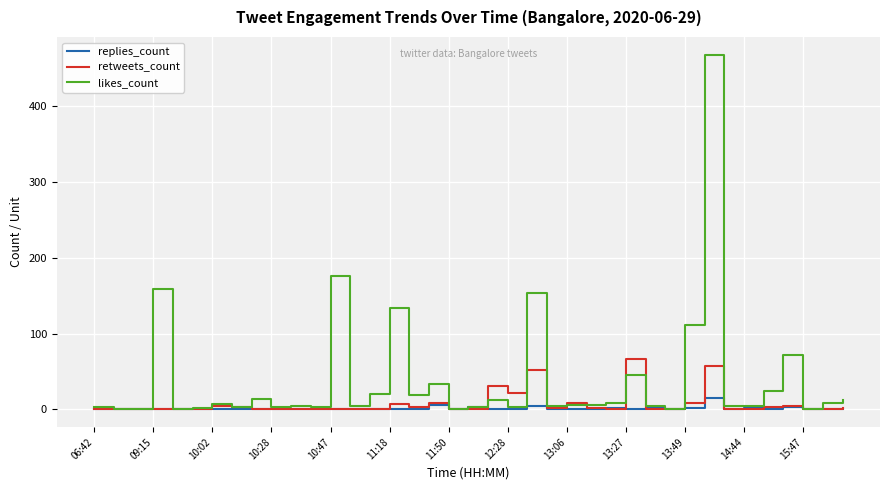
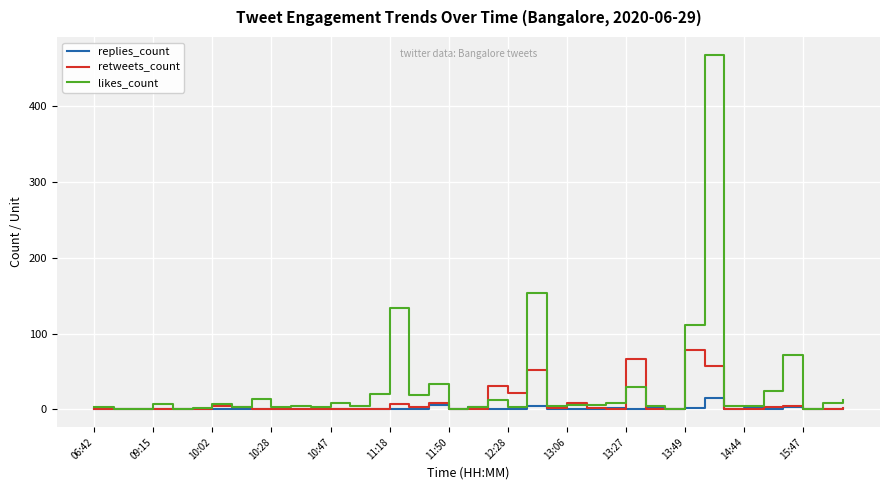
  {
    "replies_count": {
      "10:02": 0,
      "11:18": 0,
      "13:06": 0,
      "13:27": 0,
      "13:49": 0
    },
    "retweets_count": {
      "11:18": 10,
      "12:28": 20,
      "13:27": 70,
-     "13:49": 10
+     "13:49": 80
    },
    "likes_count": {
-     "09:15": 160,
-     "10:47": 180,
+     "09:15": 10,
+     "10:47": 10,
      "11:18": 130,
-     "13:27": 50,
+     "13:27": 30,
      "13:49": 110
    }
  }
